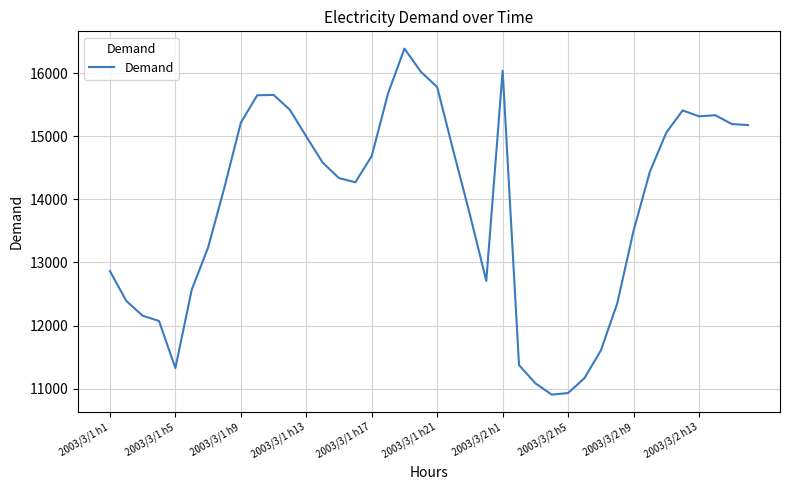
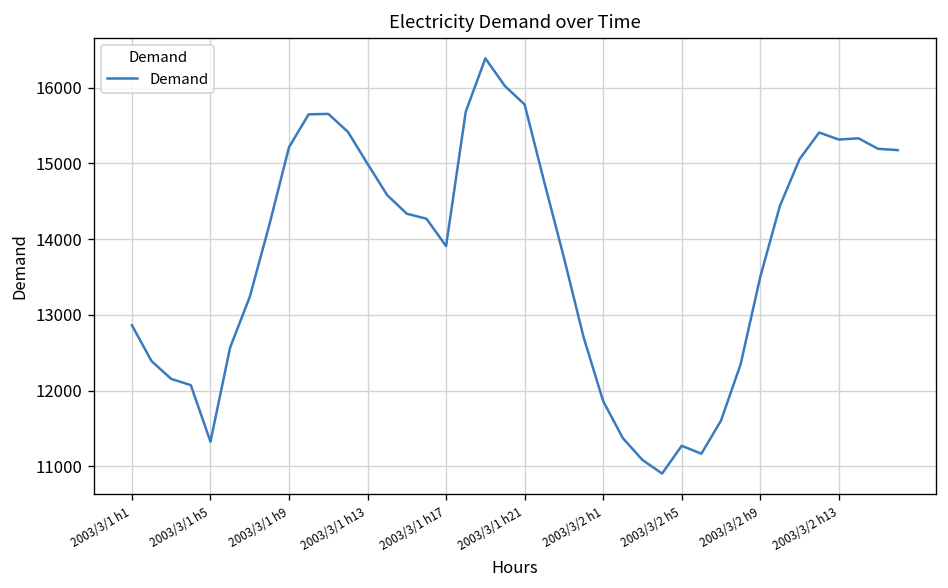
  {
    "2003/3/1 h1": 12900,
    "2003/3/1 h5": 11300,
    "2003/3/1 h9": 15200,
    "2003/3/1 h13": 15000,
-   "2003/3/1 h17": 14700,
+   "2003/3/1 h17": 13900,
    "2003/3/1 h21": 15800,
-   "2003/3/2 h1": 16000,
-   "2003/3/2 h5": 10900,
+   "2003/3/2 h1": 11900,
+   "2003/3/2 h5": 11300,
    "2003/3/2 h9": 13500,
    "2003/3/2 h13": 15300
  }
